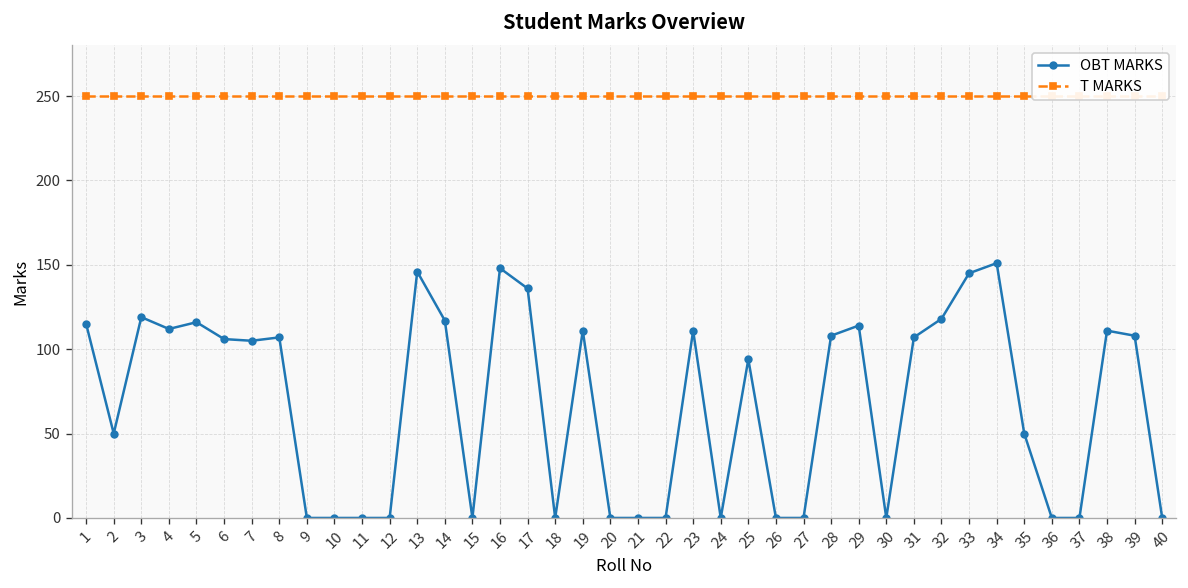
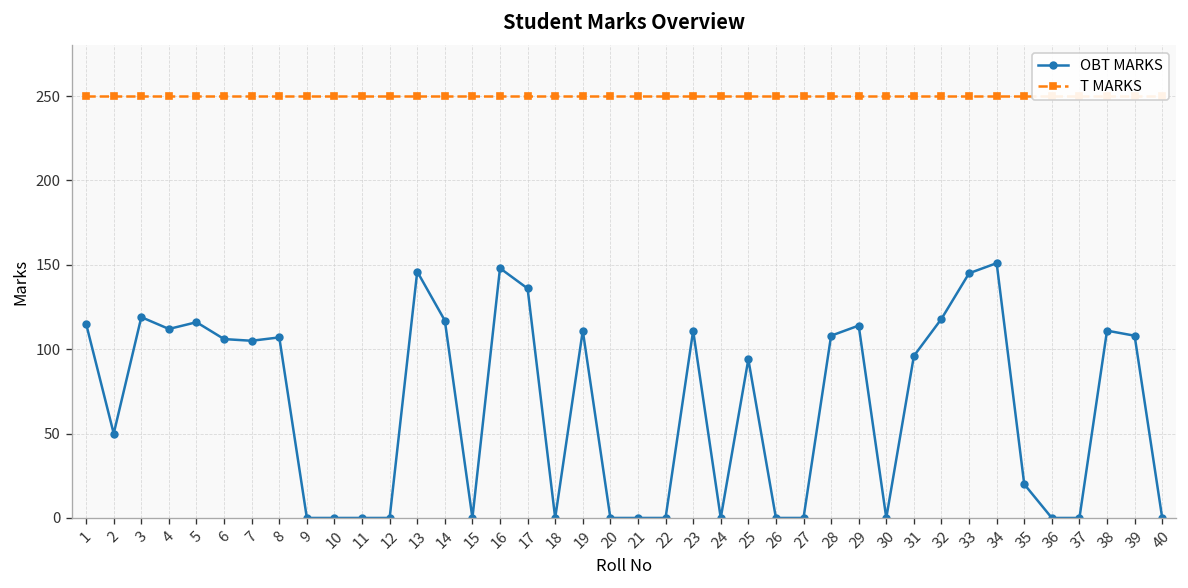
  {
    "OBT MARKS": {
      "1": 115,
      "2": 50,
      "3": 119,
      "4": 112,
      "5": 116,
      "6": 106,
      "7": 105,
      "8": 107,
      "9": 0,
      "10": 0,
      "11": 0,
      "12": 0,
      "13": 146,
      "14": 117,
      "15": 0,
      "16": 148,
      "17": 136,
      "18": 0,
      "19": 111,
      "20": 0,
      "21": 0,
      "22": 0,
      "23": 111,
      "24": 0,
      "25": 94,
      "26": 0,
      "27": 0,
      "28": 108,
      "29": 114,
      "30": 0,
-     "31": 107,
+     "31": 96,
      "32": 118,
      "33": 145,
      "34": 151,
-     "35": 50,
+     "35": 20,
      "36": 0,
      "37": 0,
      "38": 111,
      "39": 108,
      "40": 0
    },
    "T MARKS": {
      "1": 250,
      "2": 250,
      "3": 250,
      "4": 250,
      "5": 250,
      "6": 250,
      "7": 250,
      "8": 250,
      "9": 250,
      "10": 250,
      "11": 250,
      "12": 250,
      "13": 250,
      "14": 250,
      "15": 250,
      "16": 250,
      "17": 250,
      "18": 250,
      "19": 250,
      "20": 250,
      "21": 250,
      "22": 250,
      "23": 250,
      "24": 250,
      "25": 250,
      "26": 250,
      "27": 250,
      "28": 250,
      "29": 250,
      "30": 250,
      "31": 250,
      "32": 250,
      "33": 250,
      "34": 250,
      "35": 250
    }
  }
